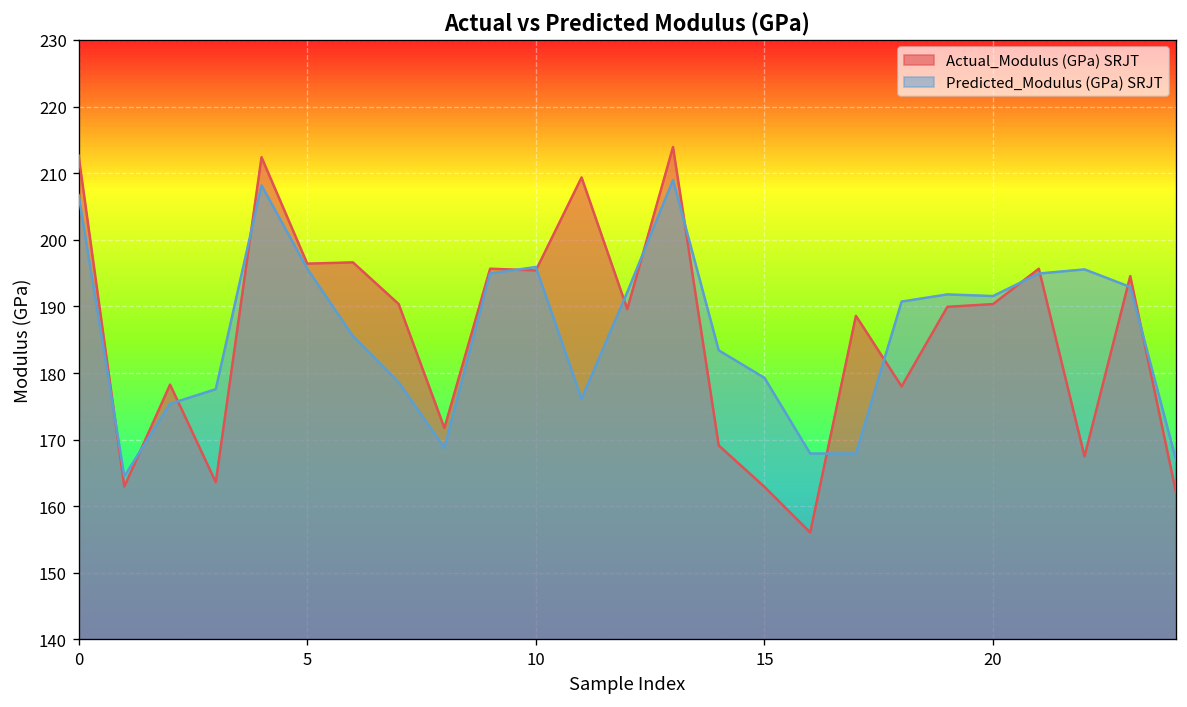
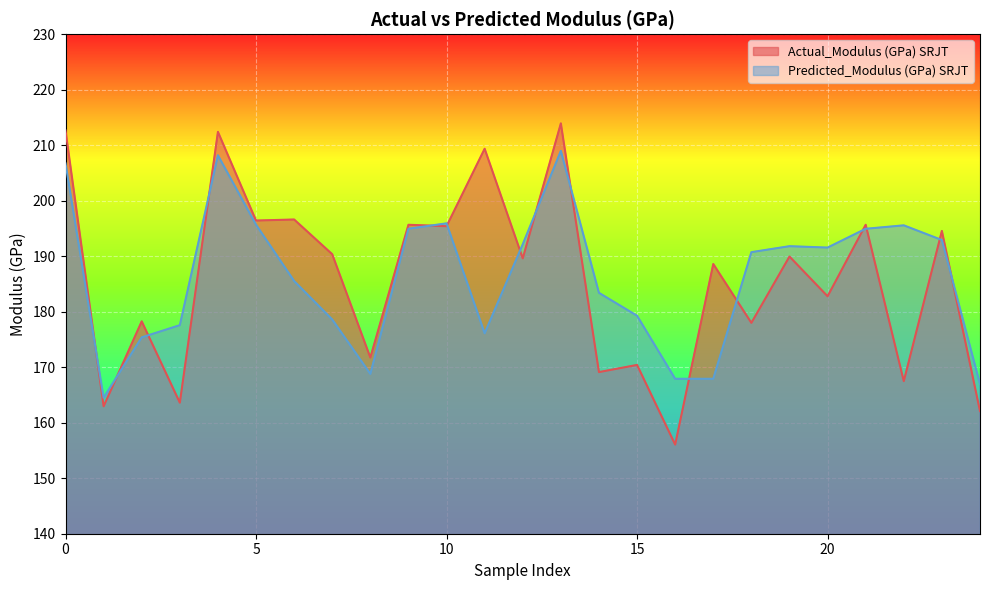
  {
    "Actual_Modulus (GPa) SRJT": {
      "10": 195,
-     "15": 163,
-     "20": 190
+     "15": 170,
+     "20": 183
    },
    "Predicted_Modulus (GPa) SRJT": {
      "10": 196,
      "15": 179,
      "20": 192
    }
  }
